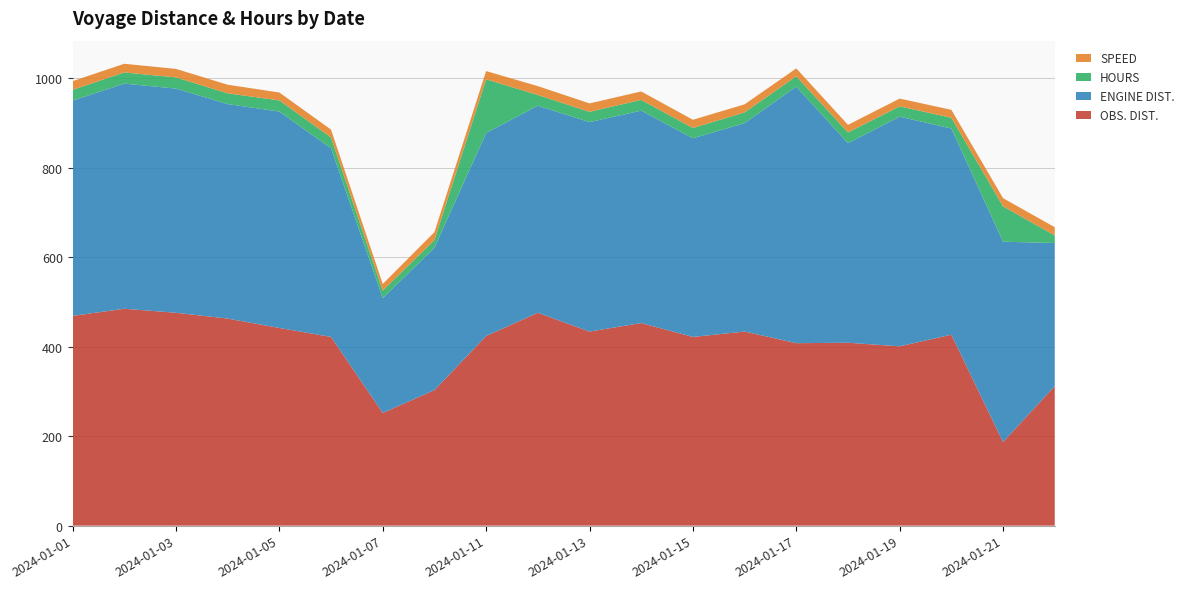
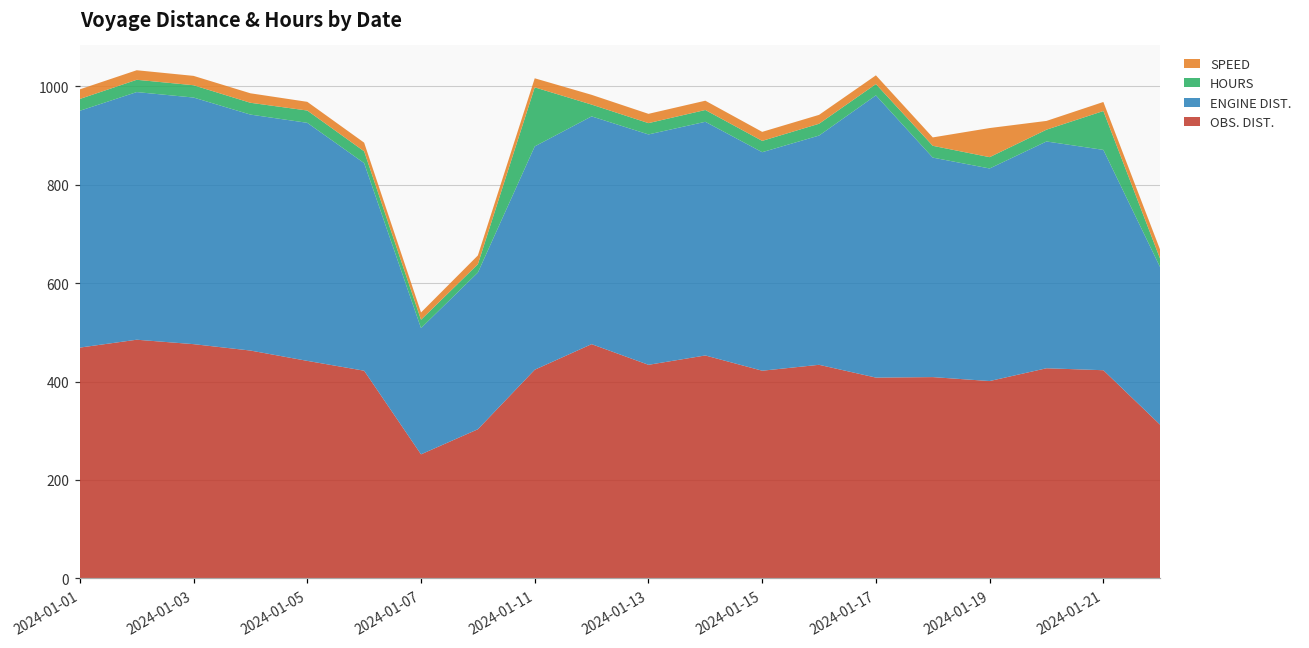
  {
    "OBS. DIST.": {
      "2024-01-01": 470,
      "2024-01-03": 480,
      "2024-01-05": 440,
      "2024-01-07": 250,
      "2024-01-11": 420,
      "2024-01-13": 430,
      "2024-01-15": 420,
      "2024-01-17": 410,
      "2024-01-19": 400,
-     "2024-01-21": 190
+     "2024-01-21": 420
    },
    "ENGINE DIST.": {
      "2024-01-01": 480,
      "2024-01-03": 500,
      "2024-01-05": 480,
      "2024-01-07": 260,
      "2024-01-11": 450,
      "2024-01-13": 470,
      "2024-01-15": 440,
      "2024-01-17": 570,
-     "2024-01-19": 510,
+     "2024-01-19": 430,
      "2024-01-21": 450
    },
    "HOURS": {
      "2024-01-01": 20,
      "2024-01-03": 30,
      "2024-01-05": 30,
      "2024-01-07": 20,
      "2024-01-11": 120,
      "2024-01-13": 20,
      "2024-01-15": 20,
      "2024-01-17": 20,
      "2024-01-19": 20,
      "2024-01-21": 80
    },
    "SPEED": {
      "2024-01-01": 20,
      "2024-01-03": 20,
      "2024-01-05": 20,
      "2024-01-07": 10,
      "2024-01-11": 20,
      "2024-01-13": 20,
      "2024-01-15": 20,
      "2024-01-17": 20,
-     "2024-01-19": 20,
+     "2024-01-19": 60,
      "2024-01-21": 20
    }
  }
